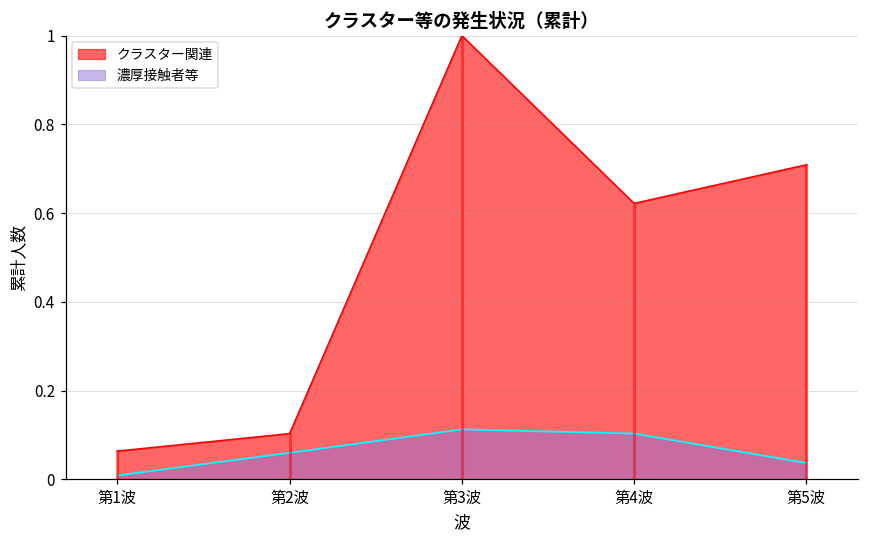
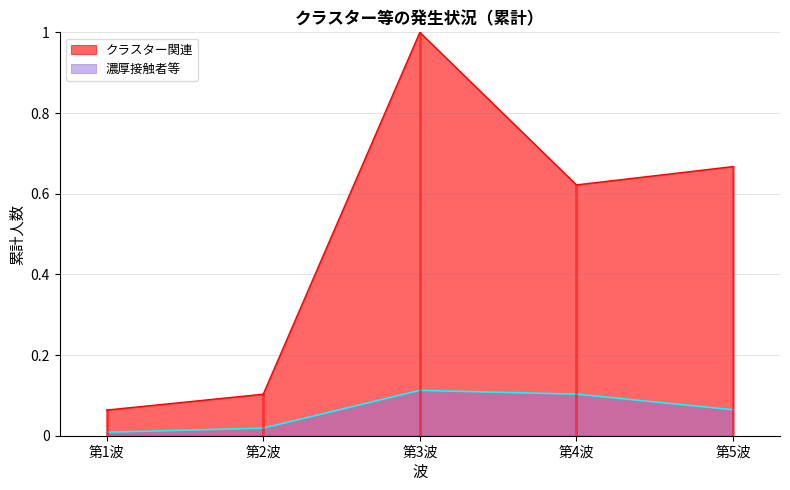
  {
    "クラスター関連": {
      "第1波": 0.06,
      "第2波": 0.10,
      "第3波": 1.00,
      "第4波": 0.62,
-     "第5波": 0.71
+     "第5波": 0.67
    },
    "濃厚接触者等": {
      "第1波": 0.01,
-     "第2波": 0.06,
+     "第2波": 0.02,
      "第3波": 0.11,
      "第4波": 0.10,
-     "第5波": 0.04
+     "第5波": 0.06
    }
  }
